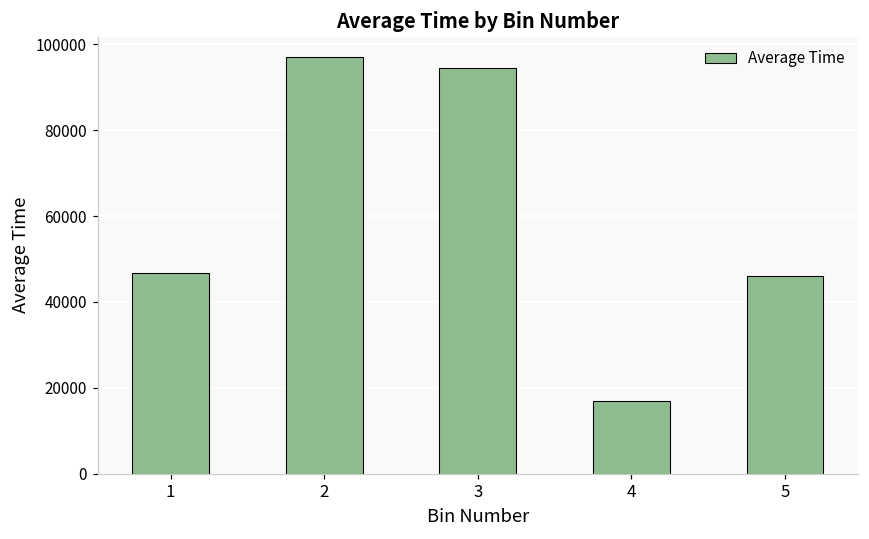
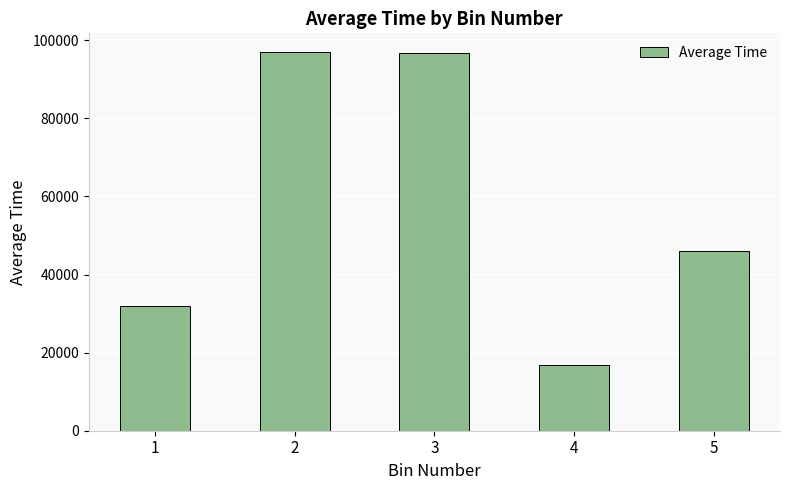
  {
-   "1": 47000,
+   "1": 32000,
    "2": 97000,
-   "3": 95000,
+   "3": 97000,
    "4": 17000,
    "5": 46000
  }
